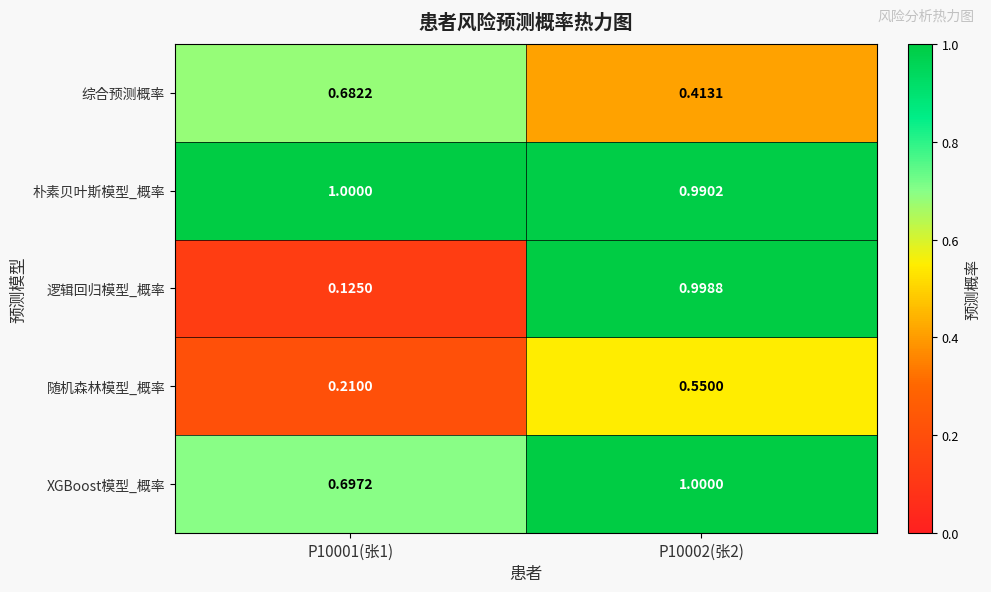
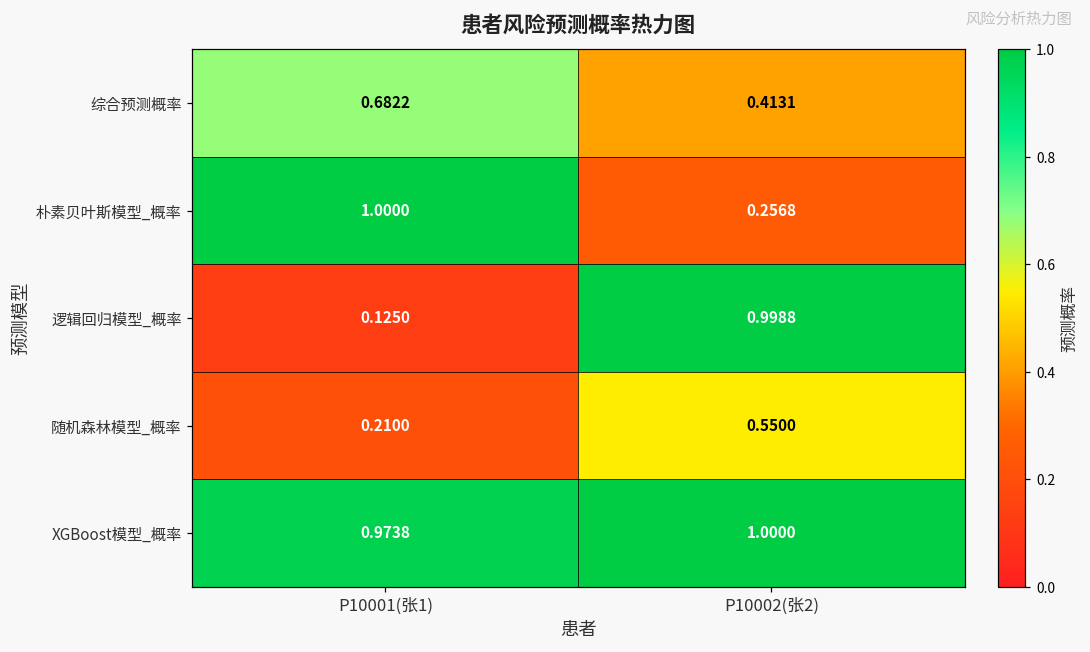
  {
    "综合预测概率": {
      "P10001(张1)": 0.6822,
      "P10002(张2)": 0.4131
    },
    "朴素贝叶斯模型_概率": {
      "P10001(张1)": 1.0000,
-     "P10002(张2)": 0.9902
+     "P10002(张2)": 0.2568
    },
    "逻辑回归模型_概率": {
      "P10001(张1)": 0.1250,
      "P10002(张2)": 0.9988
    },
    "随机森林模型_概率": {
      "P10001(张1)": 0.2100,
      "P10002(张2)": 0.5500
    },
    "XGBoost模型_概率": {
-     "P10001(张1)": 0.6972,
+     "P10001(张1)": 0.9738,
      "P10002(张2)": 1.0000
    }
  }
